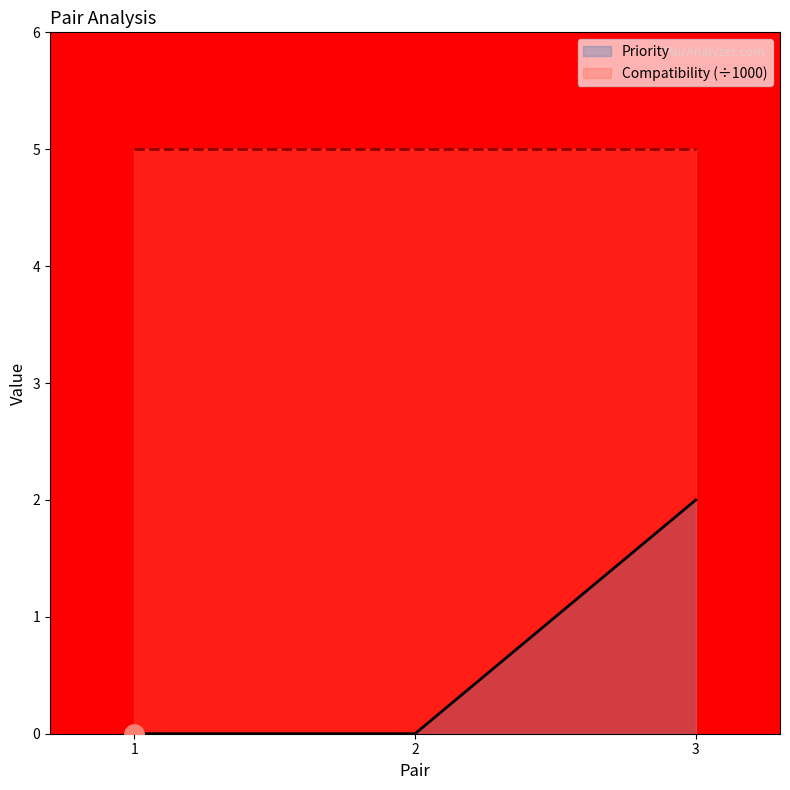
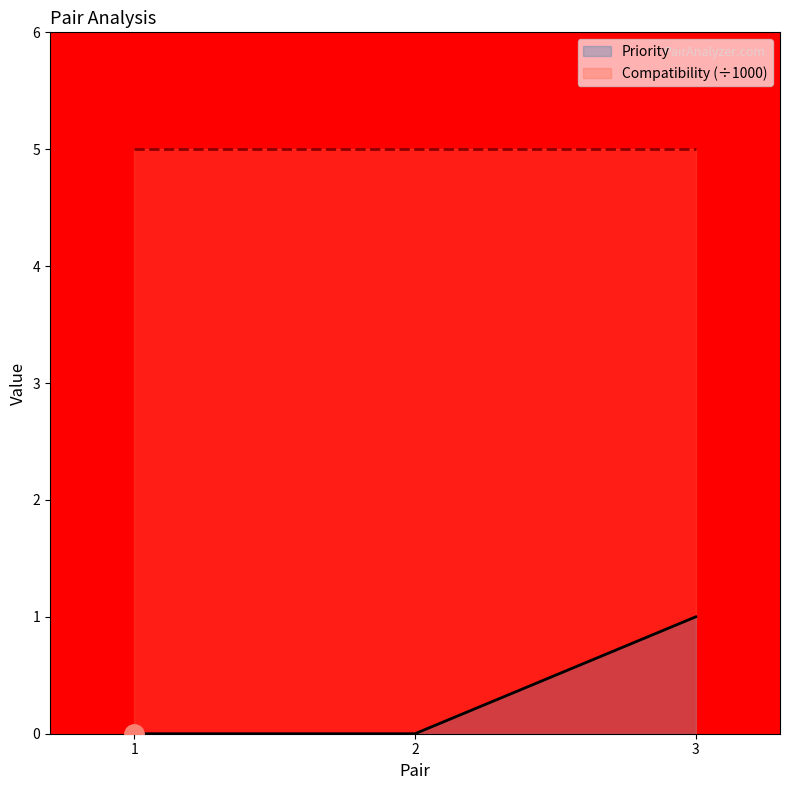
  {
    "Priority": {
      "2": 0,
-     "3": 2
+     "3": 1
    }
  }
